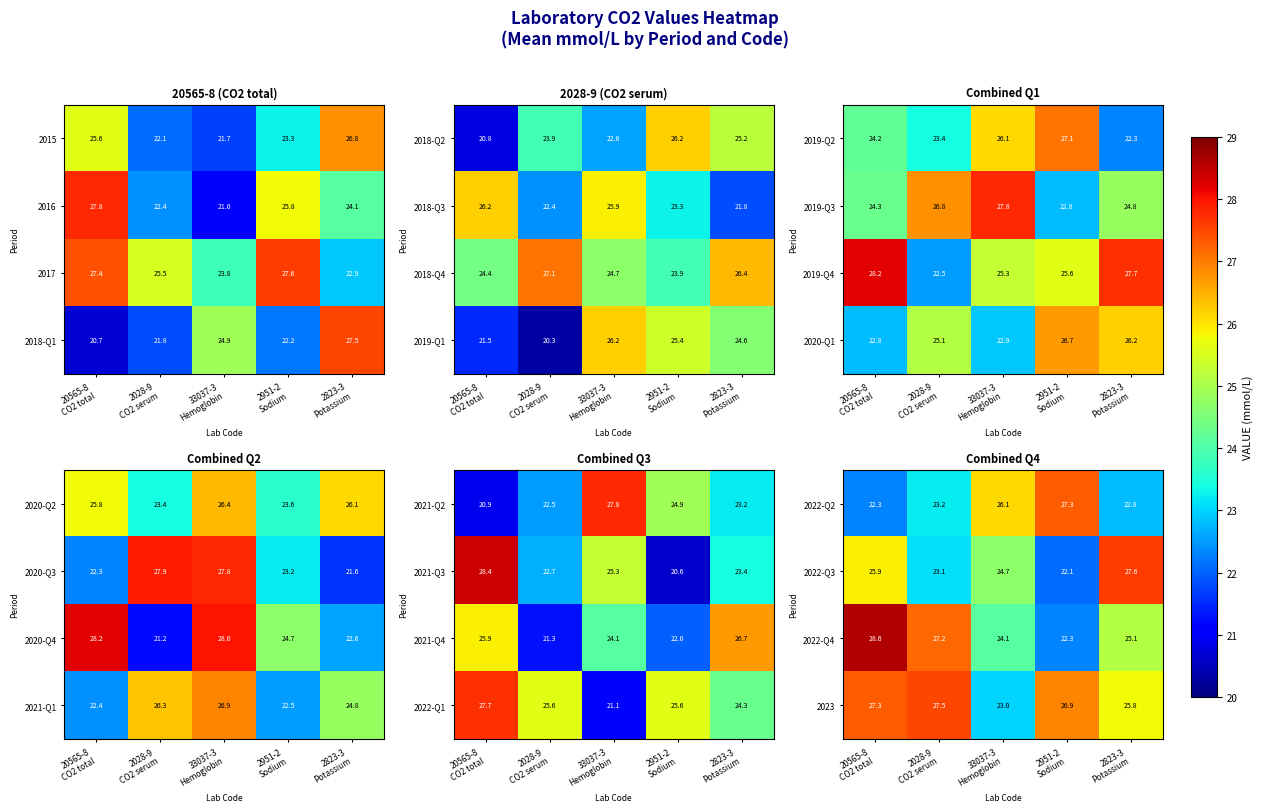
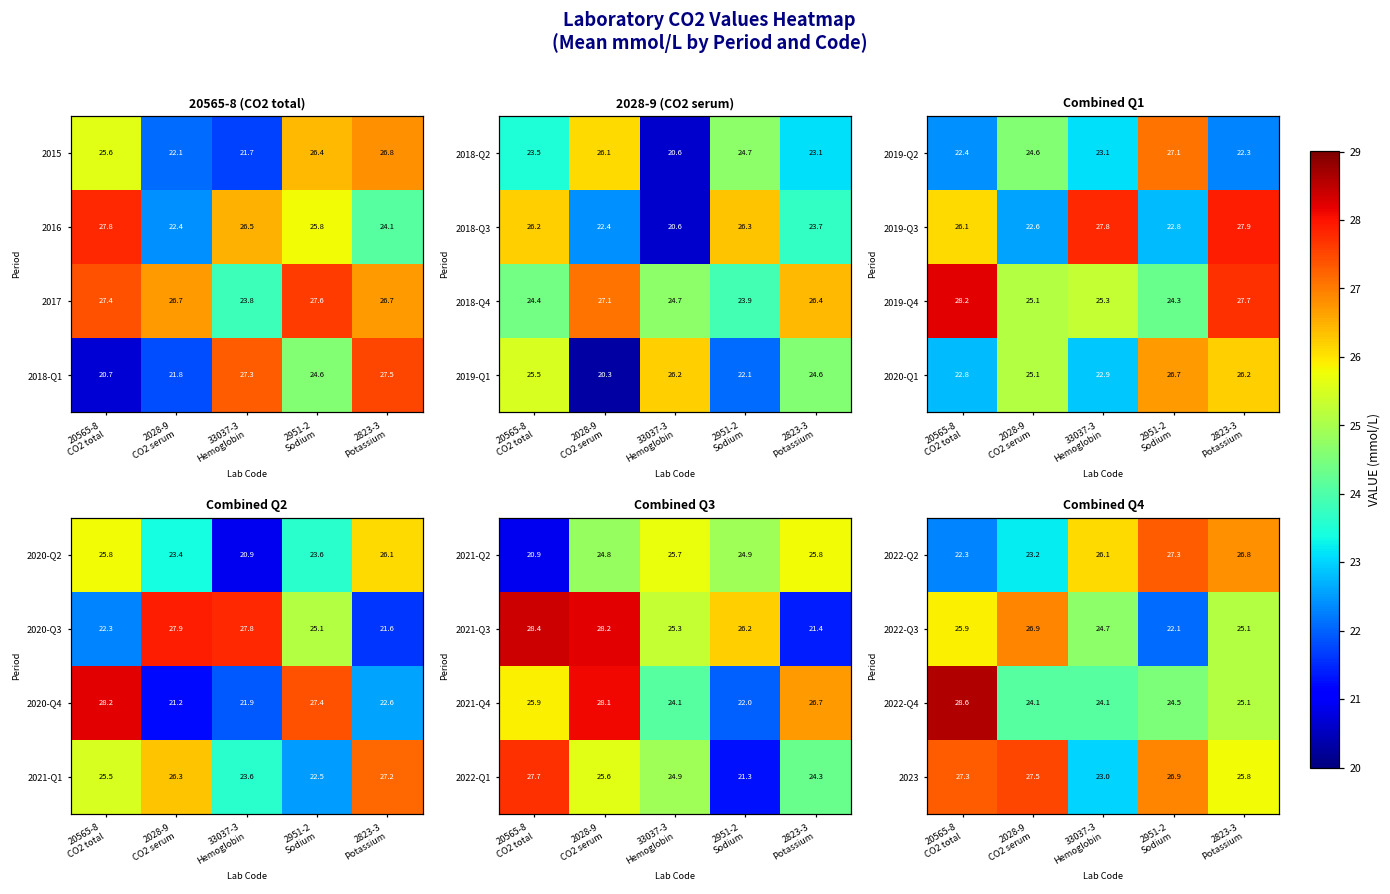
  {
    "20565-8 (CO2 total)": {
      "2015": {
        "20565-8 CO2 total": 25.6,
        "2028-9 CO2 serum": 22.1,
        "33037-3 Hemoglobin": 21.7,
-       "2951-2 Sodium": 23.3,
+       "2951-2 Sodium": 26.4,
        "2823-3 Potassium": 26.8
      },
      "2016": {
        "20565-8 CO2 total": 27.8,
        "2028-9 CO2 serum": 22.4,
-       "33037-3 Hemoglobin": 21.0,
+       "33037-3 Hemoglobin": 26.5,
        "2951-2 Sodium": 25.8,
        "2823-3 Potassium": 24.1
      },
      "2017": {
        "20565-8 CO2 total": 27.4,
-       "2028-9 CO2 serum": 25.5,
+       "2028-9 CO2 serum": 26.7,
        "33037-3 Hemoglobin": 23.8,
        "2951-2 Sodium": 27.6,
-       "2823-3 Potassium": 22.9
+       "2823-3 Potassium": 26.7
      },
      "2018-Q1": {
        "20565-8 CO2 total": 20.7,
        "2028-9 CO2 serum": 21.8,
-       "33037-3 Hemoglobin": 24.9,
-       "2951-2 Sodium": 22.2,
+       "33037-3 Hemoglobin": 27.3,
+       "2951-2 Sodium": 24.6,
        "2823-3 Potassium": 27.5
      }
    },
    "2028-9 (CO2 serum)": {
      "2018-Q2": {
-       "20565-8 CO2 total": 20.8,
-       "2028-9 CO2 serum": 23.9,
-       "33037-3 Hemoglobin": 22.6,
-       "2951-2 Sodium": 26.2,
-       "2823-3 Potassium": 25.2
+       "20565-8 CO2 total": 23.5,
+       "2028-9 CO2 serum": 26.1,
+       "33037-3 Hemoglobin": 20.6,
+       "2951-2 Sodium": 24.7,
+       "2823-3 Potassium": 23.1
      },
      "2018-Q3": {
        "20565-8 CO2 total": 26.2,
        "2028-9 CO2 serum": 22.4,
-       "33037-3 Hemoglobin": 25.9,
-       "2951-2 Sodium": 23.3,
-       "2823-3 Potassium": 21.8
+       "33037-3 Hemoglobin": 20.6,
+       "2951-2 Sodium": 26.3,
+       "2823-3 Potassium": 23.7
      },
      "2018-Q4": {
        "20565-8 CO2 total": 24.4,
        "2028-9 CO2 serum": 27.1,
        "33037-3 Hemoglobin": 24.7,
        "2951-2 Sodium": 23.9,
        "2823-3 Potassium": 26.4
      },
      "2019-Q1": {
-       "20565-8 CO2 total": 21.5,
+       "20565-8 CO2 total": 25.5,
        "2028-9 CO2 serum": 20.3,
        "33037-3 Hemoglobin": 26.2,
-       "2951-2 Sodium": 25.4,
+       "2951-2 Sodium": 22.1,
        "2823-3 Potassium": 24.6
      }
    },
    "Combined Q1": {
      "2019-Q2": {
-       "20565-8 CO2 total": 24.2,
-       "2028-9 CO2 serum": 23.4,
-       "33037-3 Hemoglobin": 26.1,
+       "20565-8 CO2 total": 22.4,
+       "2028-9 CO2 serum": 24.6,
+       "33037-3 Hemoglobin": 23.1,
        "2951-2 Sodium": 27.1,
        "2823-3 Potassium": 22.3
      },
      "2019-Q3": {
-       "20565-8 CO2 total": 24.3,
-       "2028-9 CO2 serum": 26.8,
+       "20565-8 CO2 total": 26.1,
+       "2028-9 CO2 serum": 22.6,
        "33037-3 Hemoglobin": 27.8,
        "2951-2 Sodium": 22.8,
-       "2823-3 Potassium": 24.8
+       "2823-3 Potassium": 27.9
      },
      "2019-Q4": {
        "20565-8 CO2 total": 28.2,
-       "2028-9 CO2 serum": 22.5,
+       "2028-9 CO2 serum": 25.1,
        "33037-3 Hemoglobin": 25.3,
-       "2951-2 Sodium": 25.6,
+       "2951-2 Sodium": 24.3,
        "2823-3 Potassium": 27.7
      },
      "2020-Q1": {
        "20565-8 CO2 total": 22.8,
        "2028-9 CO2 serum": 25.1,
        "33037-3 Hemoglobin": 22.9,
        "2951-2 Sodium": 26.7,
        "2823-3 Potassium": 26.2
      }
    },
    "Combined Q2": {
      "2020-Q2": {
        "20565-8 CO2 total": 25.8,
        "2028-9 CO2 serum": 23.4,
-       "33037-3 Hemoglobin": 26.4,
+       "33037-3 Hemoglobin": 20.9,
        "2951-2 Sodium": 23.6,
        "2823-3 Potassium": 26.1
      },
      "2020-Q3": {
        "20565-8 CO2 total": 22.3,
        "2028-9 CO2 serum": 27.9,
        "33037-3 Hemoglobin": 27.8,
-       "2951-2 Sodium": 23.2,
+       "2951-2 Sodium": 25.1,
        "2823-3 Potassium": 21.6
      },
      "2020-Q4": {
        "20565-8 CO2 total": 28.2,
        "2028-9 CO2 serum": 21.2,
-       "33037-3 Hemoglobin": 28.0,
-       "2951-2 Sodium": 24.7,
+       "33037-3 Hemoglobin": 21.9,
+       "2951-2 Sodium": 27.4,
        "2823-3 Potassium": 22.6
      },
      "2021-Q1": {
-       "20565-8 CO2 total": 22.4,
+       "20565-8 CO2 total": 25.5,
        "2028-9 CO2 serum": 26.3,
-       "33037-3 Hemoglobin": 26.9,
+       "33037-3 Hemoglobin": 23.6,
        "2951-2 Sodium": 22.5,
-       "2823-3 Potassium": 24.8
+       "2823-3 Potassium": 27.2
      }
    },
    "Combined Q3": {
      "2021-Q2": {
        "20565-8 CO2 total": 20.9,
-       "2028-9 CO2 serum": 22.5,
-       "33037-3 Hemoglobin": 27.8,
+       "2028-9 CO2 serum": 24.8,
+       "33037-3 Hemoglobin": 25.7,
        "2951-2 Sodium": 24.9,
-       "2823-3 Potassium": 23.2
+       "2823-3 Potassium": 25.8
      },
      "2021-Q3": {
        "20565-8 CO2 total": 28.4,
-       "2028-9 CO2 serum": 22.7,
+       "2028-9 CO2 serum": 28.2,
        "33037-3 Hemoglobin": 25.3,
-       "2951-2 Sodium": 20.6,
-       "2823-3 Potassium": 23.4
+       "2951-2 Sodium": 26.2,
+       "2823-3 Potassium": 21.4
      },
      "2021-Q4": {
        "20565-8 CO2 total": 25.9,
-       "2028-9 CO2 serum": 21.3,
+       "2028-9 CO2 serum": 28.1,
        "33037-3 Hemoglobin": 24.1,
        "2951-2 Sodium": 22.0,
        "2823-3 Potassium": 26.7
      },
      "2022-Q1": {
        "20565-8 CO2 total": 27.7,
        "2028-9 CO2 serum": 25.6,
-       "33037-3 Hemoglobin": 21.1,
-       "2951-2 Sodium": 25.6,
+       "33037-3 Hemoglobin": 24.9,
+       "2951-2 Sodium": 21.3,
        "2823-3 Potassium": 24.3
      }
    },
    "Combined Q4": {
      "2022-Q2": {
        "20565-8 CO2 total": 22.3,
        "2028-9 CO2 serum": 23.2,
        "33037-3 Hemoglobin": 26.1,
        "2951-2 Sodium": 27.3,
-       "2823-3 Potassium": 22.8
+       "2823-3 Potassium": 26.8
      },
      "2022-Q3": {
        "20565-8 CO2 total": 25.9,
-       "2028-9 CO2 serum": 23.1,
+       "2028-9 CO2 serum": 26.9,
        "33037-3 Hemoglobin": 24.7,
        "2951-2 Sodium": 22.1,
-       "2823-3 Potassium": 27.6
+       "2823-3 Potassium": 25.1
      },
      "2022-Q4": {
        "20565-8 CO2 total": 28.6,
-       "2028-9 CO2 serum": 27.2,
+       "2028-9 CO2 serum": 24.1,
        "33037-3 Hemoglobin": 24.1,
-       "2951-2 Sodium": 22.3,
+       "2951-2 Sodium": 24.5,
        "2823-3 Potassium": 25.1
      },
      "2023": {
        "20565-8 CO2 total": 27.3,
        "2028-9 CO2 serum": 27.5,
        "33037-3 Hemoglobin": 23.0,
        "2951-2 Sodium": 26.9,
        "2823-3 Potassium": 25.8
      }
    }
  }
